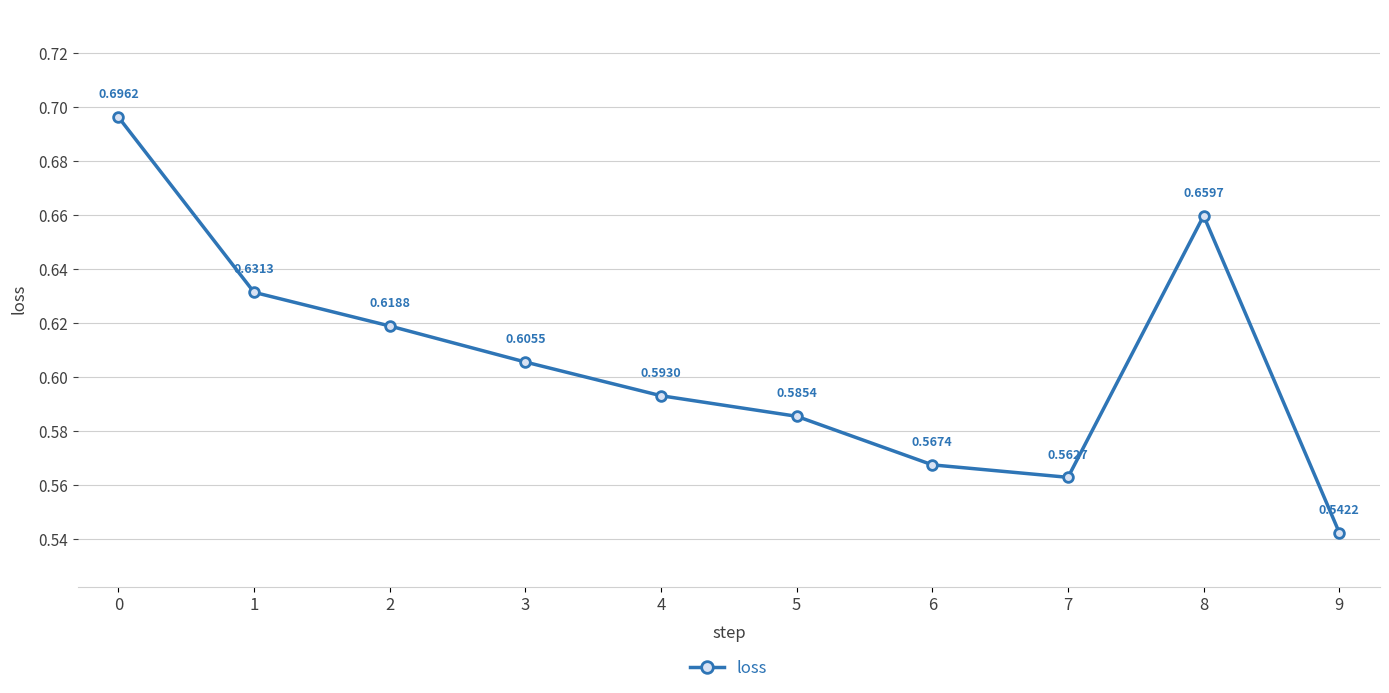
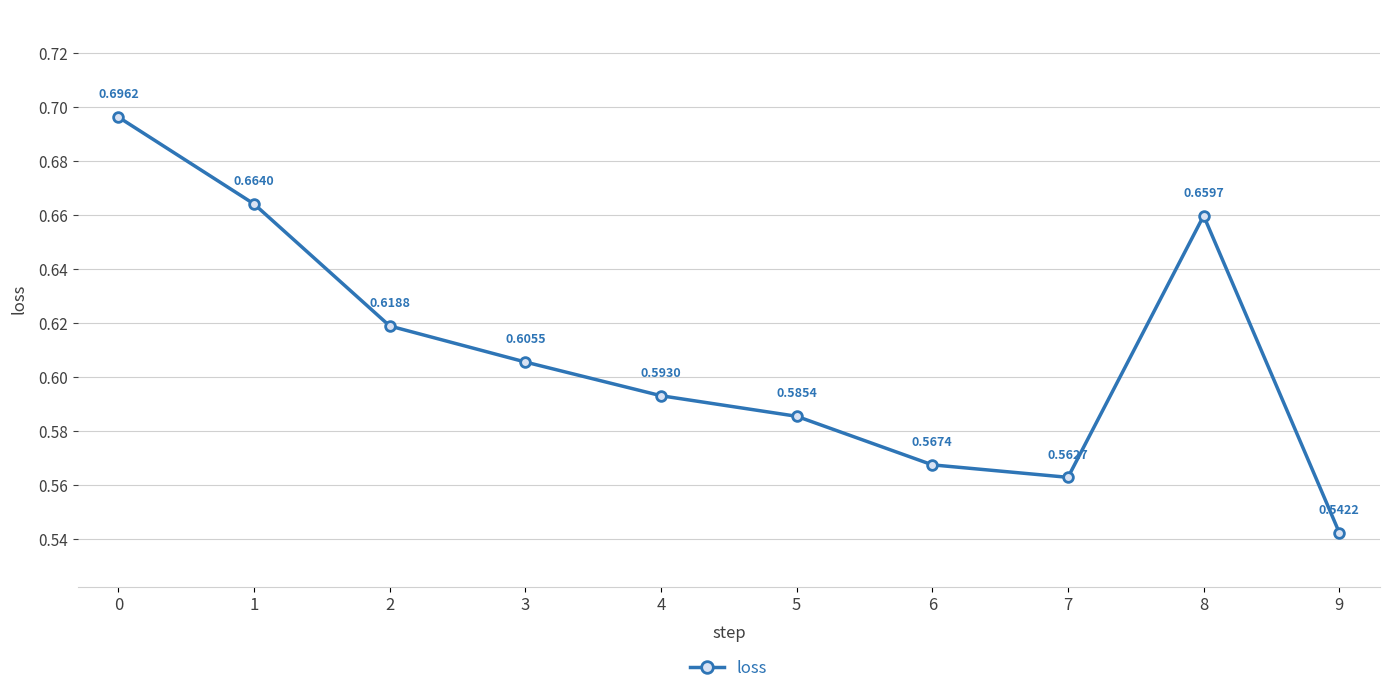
  {
    "0": 0.6962,
-   "1": 0.6313,
+   "1": 0.6640,
    "2": 0.6188,
    "3": 0.6055,
    "4": 0.5930,
    "5": 0.5854,
    "6": 0.5674,
    "7": 0.5627,
    "8": 0.6597,
    "9": 0.5422
  }
